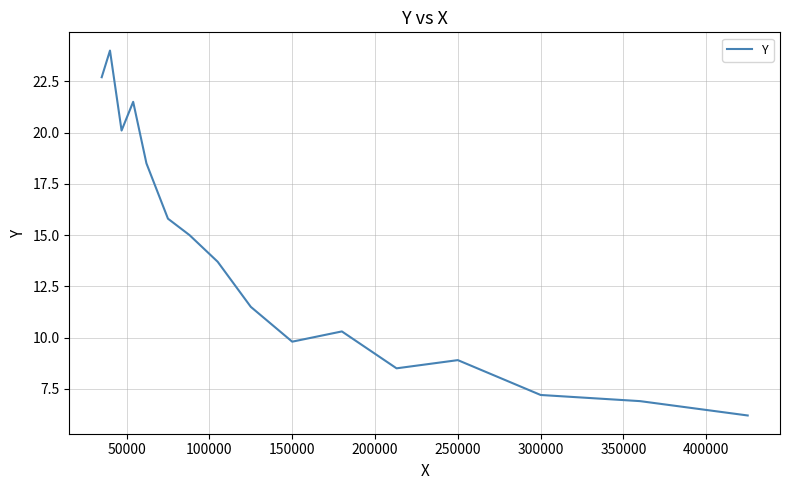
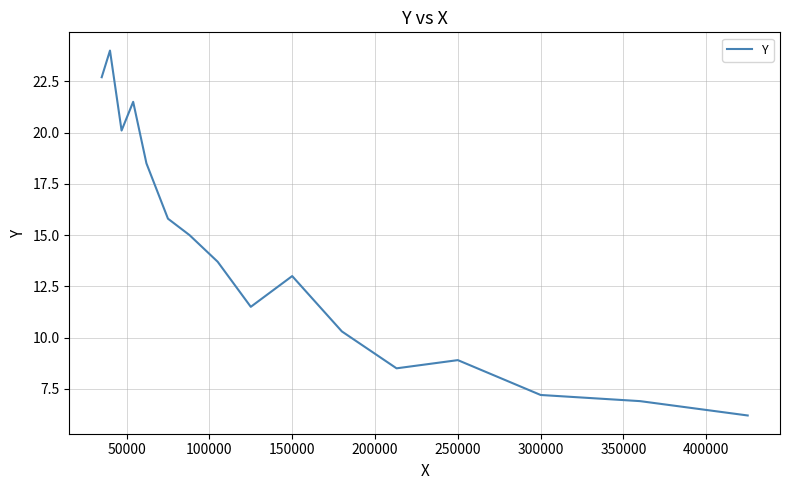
  {
-   "150000": 9.8,
+   "150000": 13.0,
    "250000": 8.9,
    "300000": 7.2
  }
